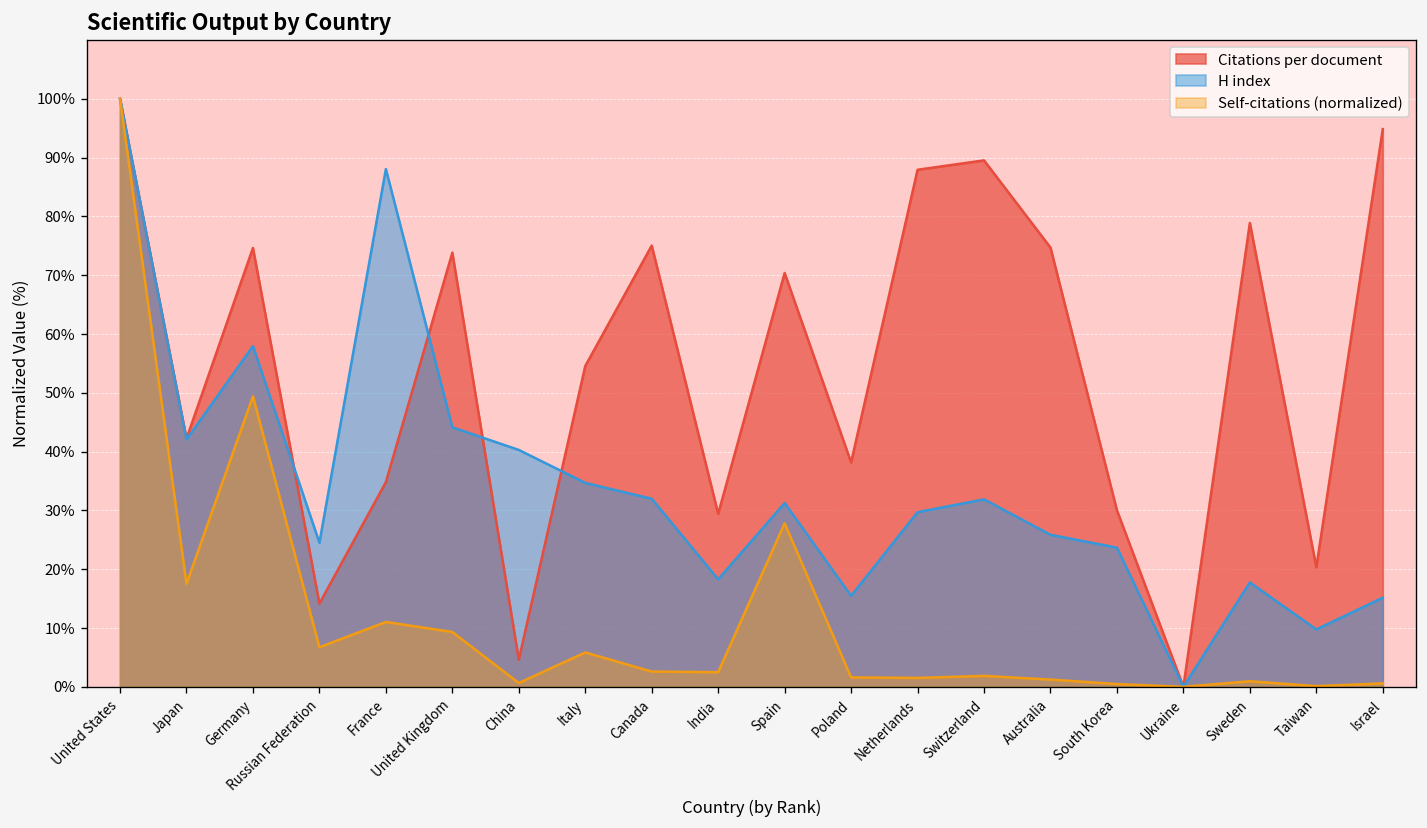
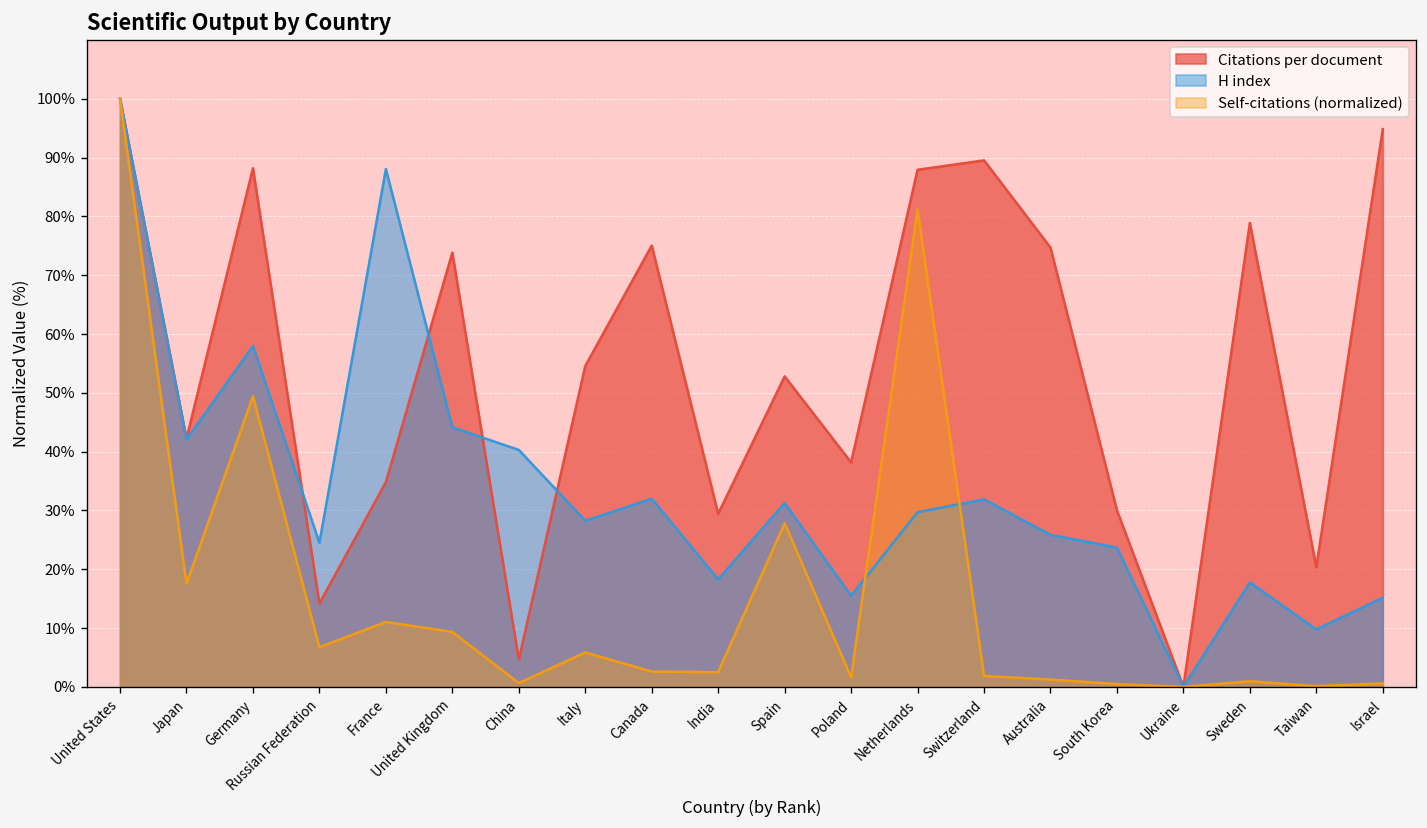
  {
    "Citations per document": {
-     "Germany": "75%",
+     "Germany": "88%",
      "Russian Federation": "14%",
      "France": "35%",
      "United Kingdom": "74%",
      "China": "5%",
      "Italy": "55%",
      "Canada": "75%",
      "India": "29%",
-     "Spain": "70%",
+     "Spain": "53%",
      "Poland": "38%",
      "Netherlands": "88%",
      "Switzerland": "90%",
      "Australia": "75%",
      "South Korea": "30%",
      "Sweden": "79%",
      "Taiwan": "20%",
      "Israel": "95%"
    },
    "H index": {
      "Germany": "58%",
      "Russian Federation": "25%",
      "France": "88%",
      "United Kingdom": "44%",
      "China": "40%",
-     "Italy": "35%",
+     "Italy": "28%",
      "Canada": "32%",
      "India": "18%",
      "Spain": "31%",
      "Poland": "15%",
      "Netherlands": "30%",
      "Switzerland": "32%",
      "Australia": "26%",
      "South Korea": "24%",
      "Sweden": "18%",
      "Taiwan": "10%",
      "Israel": "15%"
    },
    "Self-citations (normalized)": {
      "Japan": "18%",
      "Germany": "49%",
      "Russian Federation": "7%",
      "France": "11%",
      "United Kingdom": "9%",
      "China": "1%",
      "Italy": "6%",
      "Canada": "3%",
      "India": "2%",
      "Spain": "28%",
      "Poland": "2%",
-     "Netherlands": "2%",
+     "Netherlands": "81%",
      "Switzerland": "2%",
      "Australia": "1%",
      "South Korea": "0%",
      "Sweden": "1%",
      "Taiwan": "0%",
      "Israel": "1%"
    }
  }
